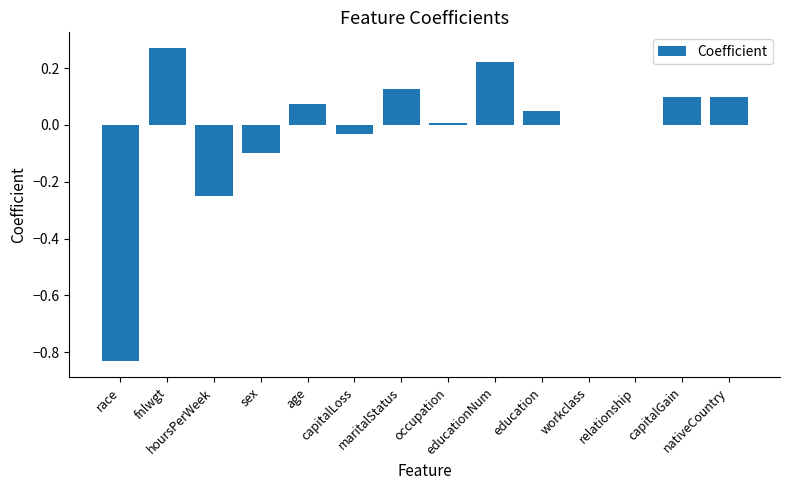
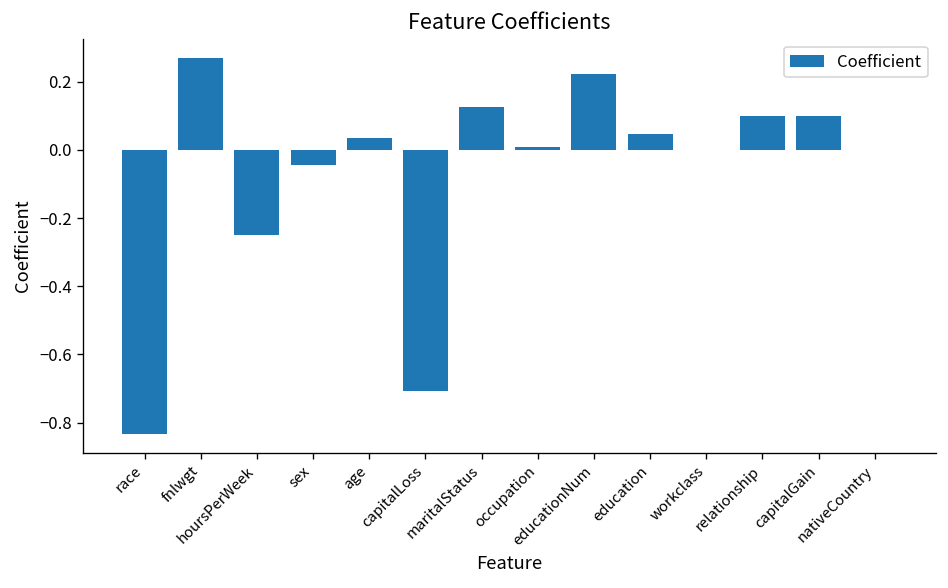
  {
    "race": -0.83,
    "fnlwgt": 0.27,
    "hoursPerWeek": -0.25,
-   "sex": -0.10,
-   "age": 0.07,
-   "capitalLoss": -0.03,
+   "sex": -0.05,
+   "age": 0.04,
+   "capitalLoss": -0.71,
    "maritalStatus": 0.13,
    "educationNum": 0.22,
    "education": 0.05,
    "workclass": 0.00,
-   "relationship": 0.0,
+   "relationship": 0.1,
    "capitalGain": 0.10,
-   "nativeCountry": 0.1
+   "nativeCountry": 0.0
  }
